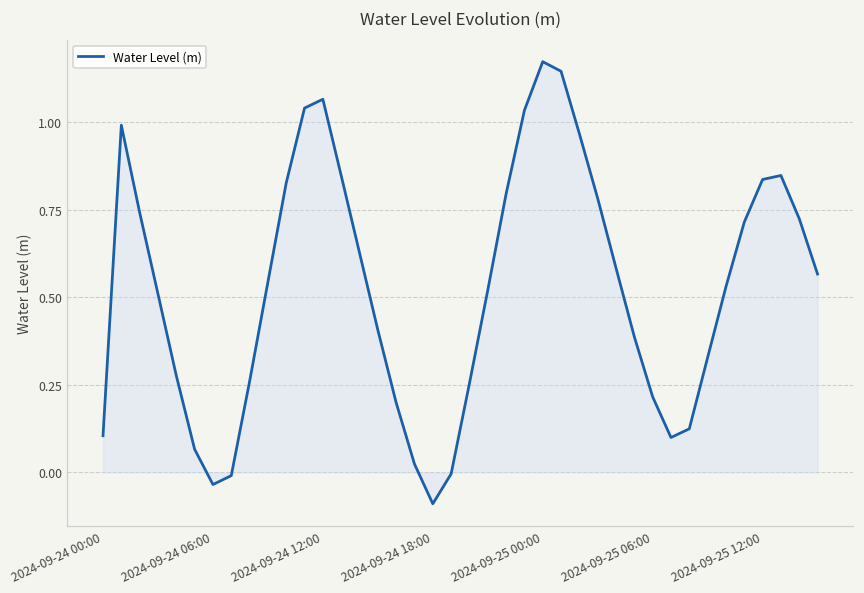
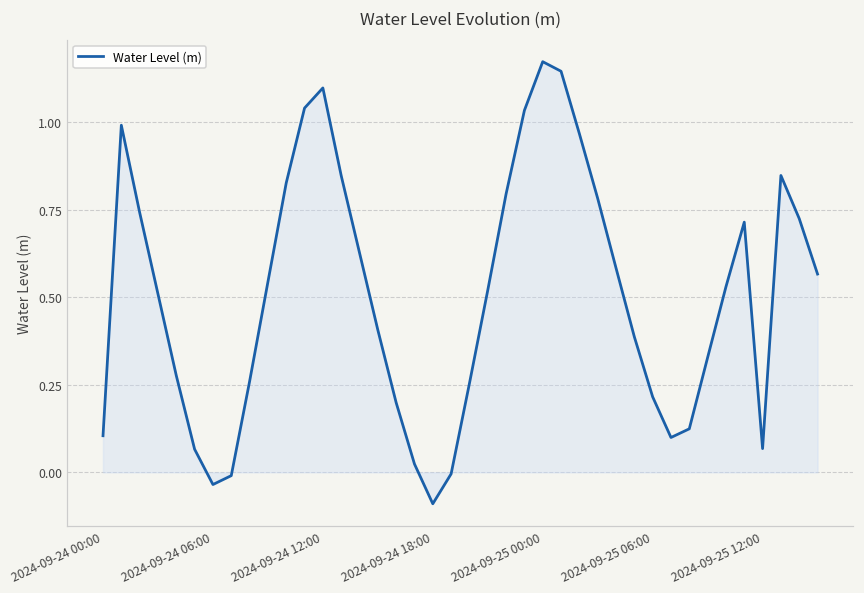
  {
    "Water Level (m)": {
      "2024-09-24 06:00": -0.03,
-     "2024-09-24 12:00": 1.07,
+     "2024-09-24 12:00": 1.10,
      "2024-09-24 18:00": -0.09,
-     "2024-09-25 12:00": 0.84
+     "2024-09-25 12:00": 0.07
    }
  }
